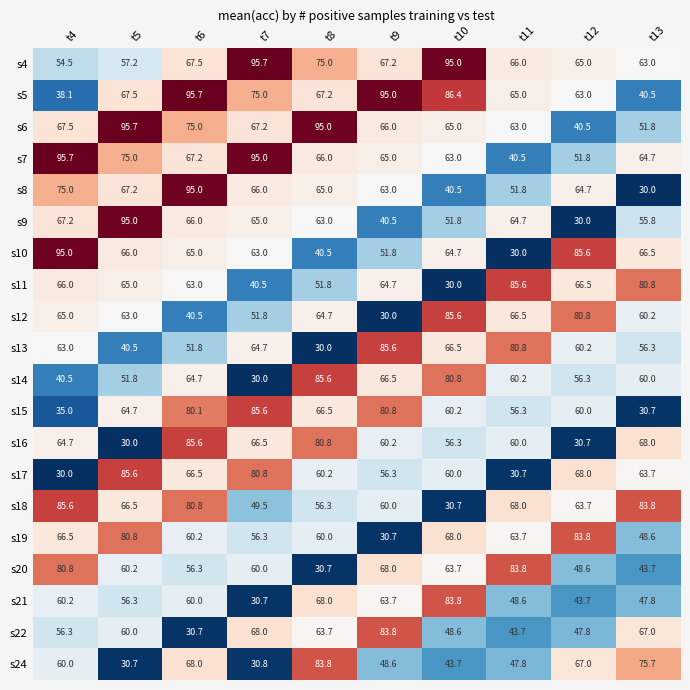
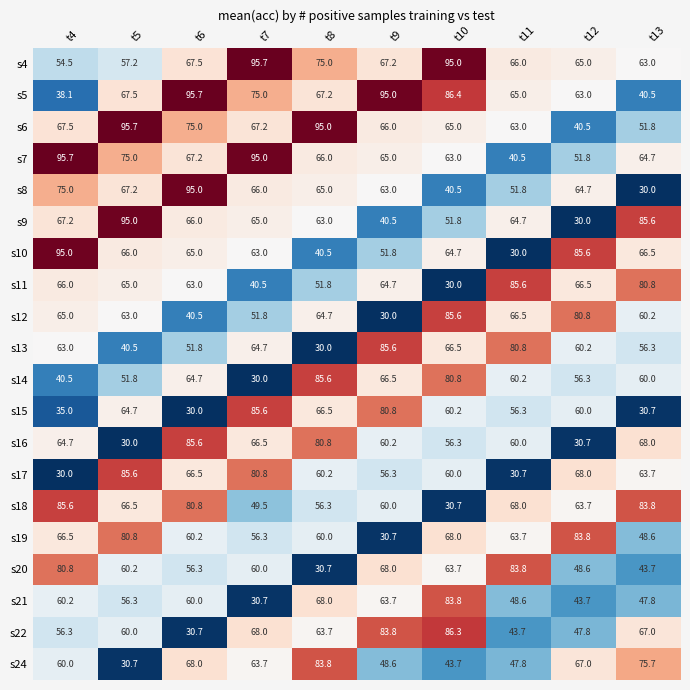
  {
    "s4": {
      "t4": 54.5,
      "t5": 57.2,
      "t6": 67.5,
      "t7": 95.7,
      "t8": 75.0,
      "t9": 67.2,
      "t10": 95.0,
      "t11": 66.0,
      "t12": 65.0,
      "t13": 63.0
    },
    "s5": {
      "t4": 38.1,
      "t5": 67.5,
      "t6": 95.7,
      "t7": 75.0,
      "t8": 67.2,
      "t9": 95.0,
      "t10": 86.4,
      "t11": 65.0,
      "t12": 63.0,
      "t13": 40.5
    },
    "s6": {
      "t4": 67.5,
      "t5": 95.7,
      "t6": 75.0,
      "t7": 67.2,
      "t8": 95.0,
      "t9": 66.0,
      "t10": 65.0,
      "t11": 63.0,
      "t12": 40.5,
      "t13": 51.8
    },
    "s7": {
      "t4": 95.7,
      "t5": 75.0,
      "t6": 67.2,
      "t7": 95.0,
      "t8": 66.0,
      "t9": 65.0,
      "t10": 63.0,
      "t11": 40.5,
      "t12": 51.8,
      "t13": 64.7
    },
    "s8": {
      "t4": 75.0,
      "t5": 67.2,
      "t6": 95.0,
      "t7": 66.0,
      "t8": 65.0,
      "t9": 63.0,
      "t10": 40.5,
      "t11": 51.8,
      "t12": 64.7,
      "t13": 30.0
    },
    "s9": {
      "t4": 67.2,
      "t5": 95.0,
      "t6": 66.0,
      "t7": 65.0,
      "t8": 63.0,
      "t9": 40.5,
      "t10": 51.8,
      "t11": 64.7,
      "t12": 30.0,
-     "t13": 55.8
+     "t13": 85.6
    },
    "s10": {
      "t4": 95.0,
      "t5": 66.0,
      "t6": 65.0,
      "t7": 63.0,
      "t8": 40.5,
      "t9": 51.8,
      "t10": 64.7,
      "t11": 30.0,
      "t12": 85.6,
      "t13": 66.5
    },
    "s11": {
      "t4": 66.0,
      "t5": 65.0,
      "t6": 63.0,
      "t7": 40.5,
      "t8": 51.8,
      "t9": 64.7,
      "t10": 30.0,
      "t11": 85.6,
      "t12": 66.5,
      "t13": 80.8
    },
    "s12": {
      "t4": 65.0,
      "t5": 63.0,
      "t6": 40.5,
      "t7": 51.8,
      "t8": 64.7,
      "t9": 30.0,
      "t10": 85.6,
      "t11": 66.5,
      "t12": 80.8,
      "t13": 60.2
    },
    "s13": {
      "t4": 63.0,
      "t5": 40.5,
      "t6": 51.8,
      "t7": 64.7,
      "t8": 30.0,
      "t9": 85.6,
      "t10": 66.5,
      "t11": 80.8,
      "t12": 60.2,
      "t13": 56.3
    },
    "s14": {
      "t4": 40.5,
      "t5": 51.8,
      "t6": 64.7,
      "t7": 30.0,
      "t8": 85.6,
      "t9": 66.5,
      "t10": 80.8,
      "t11": 60.2,
      "t12": 56.3,
      "t13": 60.0
    },
    "s15": {
      "t4": 35.0,
      "t5": 64.7,
-     "t6": 80.1,
+     "t6": 30.0,
      "t7": 85.6,
      "t8": 66.5,
      "t9": 80.8,
      "t10": 60.2,
      "t11": 56.3,
      "t12": 60.0,
      "t13": 30.7
    },
    "s16": {
      "t4": 64.7,
      "t5": 30.0,
      "t6": 85.6,
      "t7": 66.5,
      "t8": 80.8,
      "t9": 60.2,
      "t10": 56.3,
      "t11": 60.0,
      "t12": 30.7,
      "t13": 68.0
    },
    "s17": {
      "t4": 30.0,
      "t5": 85.6,
      "t6": 66.5,
      "t7": 80.8,
      "t8": 60.2,
      "t9": 56.3,
      "t10": 60.0,
      "t11": 30.7,
      "t12": 68.0,
      "t13": 63.7
    },
    "s18": {
      "t4": 85.6,
      "t5": 66.5,
      "t6": 80.8,
      "t7": 49.5,
      "t8": 56.3,
      "t9": 60.0,
      "t10": 30.7,
      "t11": 68.0,
      "t12": 63.7,
      "t13": 83.8
    },
    "s19": {
      "t4": 66.5,
      "t5": 80.8,
      "t6": 60.2,
      "t7": 56.3,
      "t8": 60.0,
      "t9": 30.7,
      "t10": 68.0,
      "t11": 63.7,
      "t12": 83.8,
      "t13": 48.6
    },
    "s20": {
      "t4": 80.8,
      "t5": 60.2,
      "t6": 56.3,
      "t7": 60.0,
      "t8": 30.7,
      "t9": 68.0,
      "t10": 63.7,
      "t11": 83.8,
      "t12": 48.6,
      "t13": 43.7
    },
    "s21": {
      "t4": 60.2,
      "t5": 56.3,
      "t6": 60.0,
      "t7": 30.7,
      "t8": 68.0,
      "t9": 63.7,
      "t10": 83.8,
      "t11": 48.6,
      "t12": 43.7,
      "t13": 47.8
    },
    "s22": {
      "t4": 56.3,
      "t5": 60.0,
      "t6": 30.7,
      "t7": 68.0,
      "t8": 63.7,
      "t9": 83.8,
-     "t10": 48.6,
+     "t10": 86.3,
      "t11": 43.7,
      "t12": 47.8,
      "t13": 67.0
    },
    "s24": {
      "t4": 60.0,
      "t5": 30.7,
      "t6": 68.0,
-     "t7": 30.8,
+     "t7": 63.7,
      "t8": 83.8,
      "t9": 48.6,
      "t10": 43.7,
      "t11": 47.8,
      "t12": 67.0,
      "t13": 75.7
    }
  }
